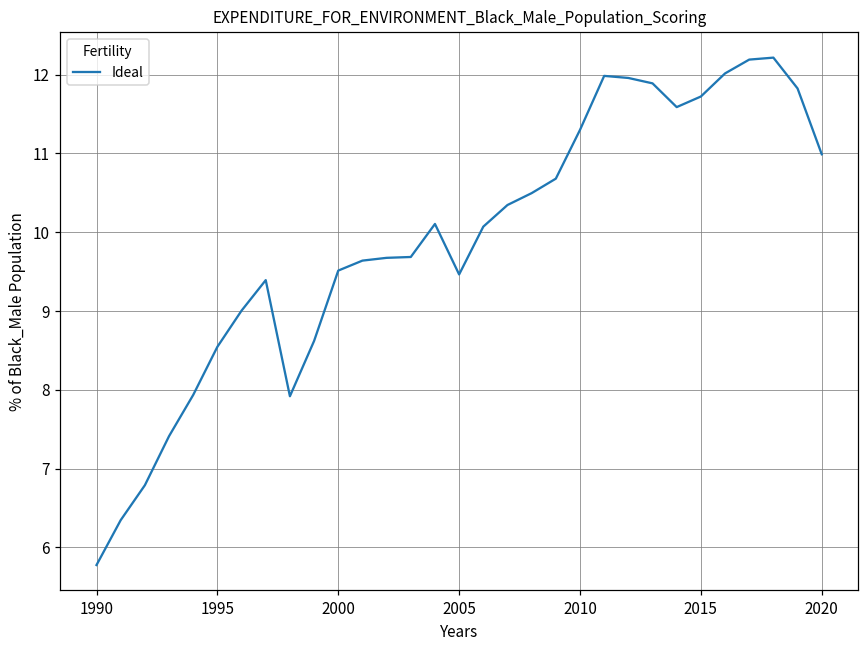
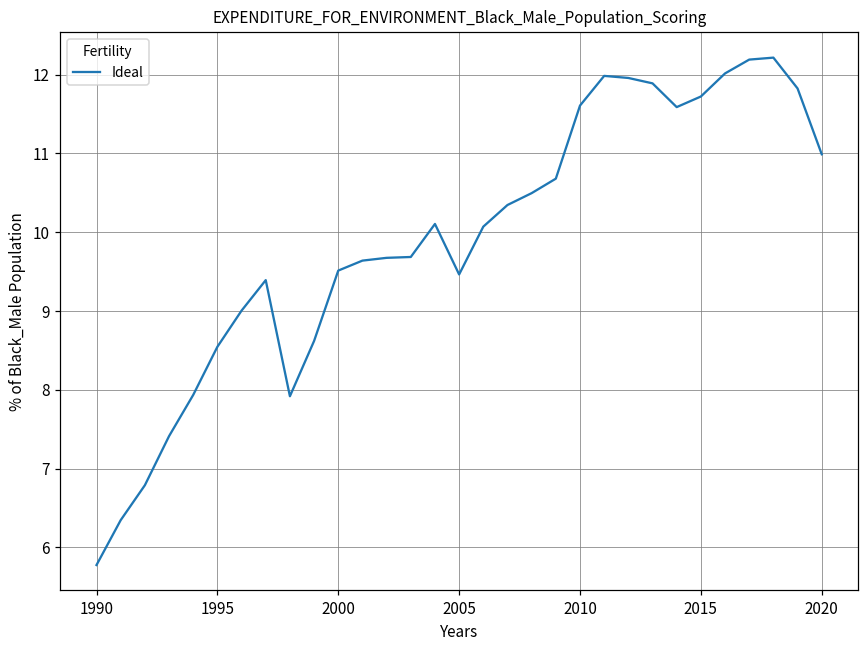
  {
    "1990": 5.8,
    "1995": 8.5,
    "2000": 9.5,
    "2005": 9.5,
-   "2010": 11.3,
+   "2010": 11.6,
    "2015": 11.7,
    "2020": 11.0
  }
